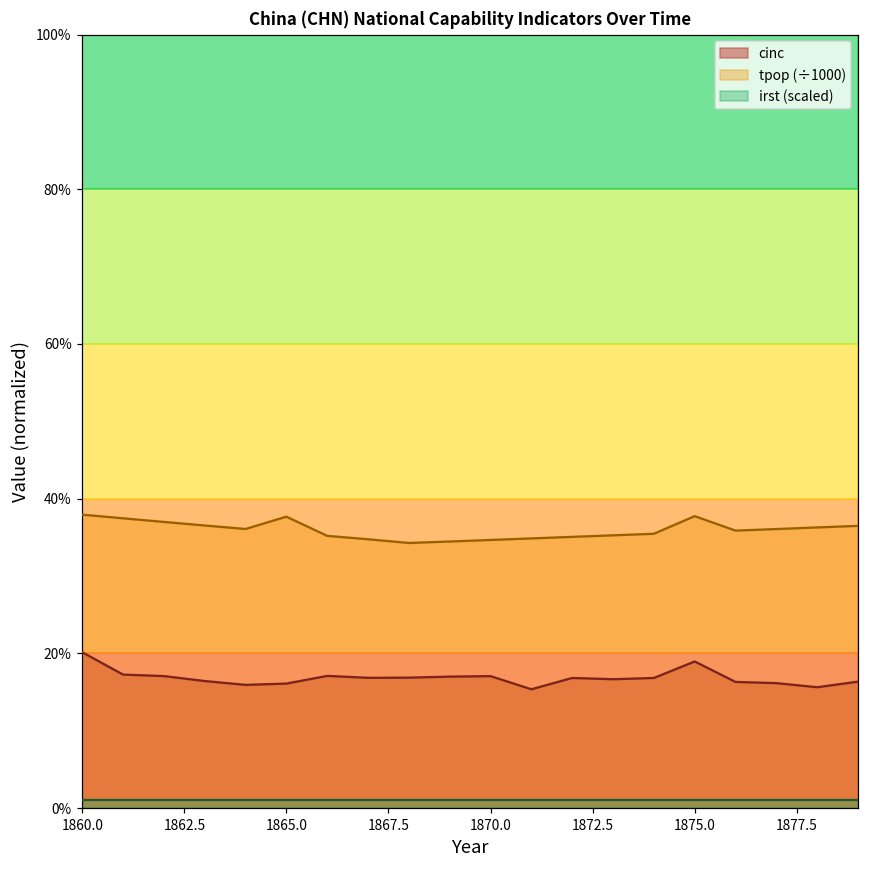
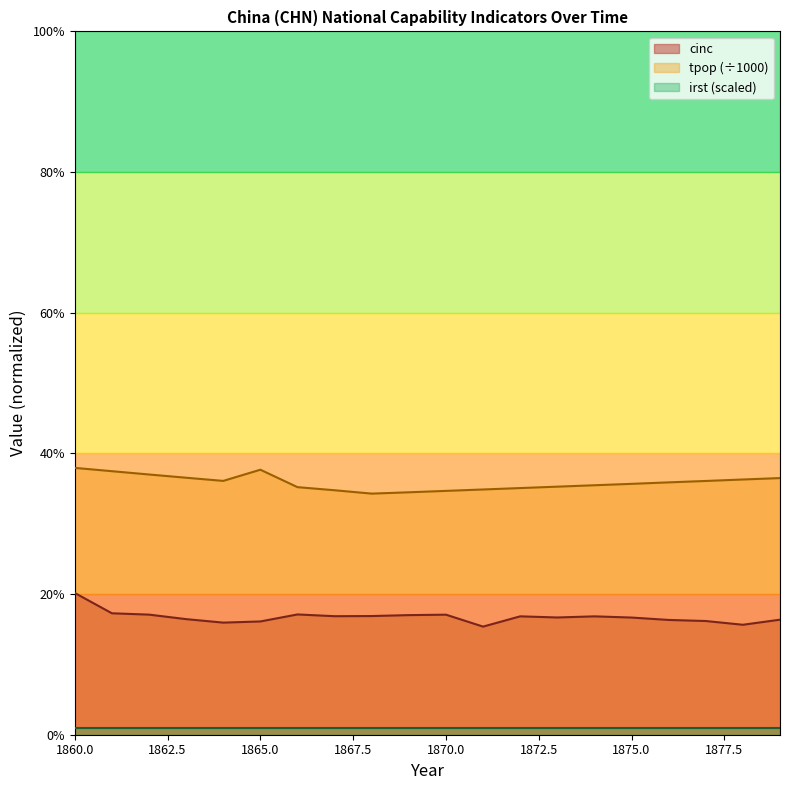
  {
    "cinc": {
      "1860.0": "20%",
      "1865.0": "16%",
      "1870.0": "17%",
-     "1875.0": "19%"
+     "1875.0": "17%"
    },
    "tpop (÷1000)": {
      "1860.0": "38%",
      "1865.0": "38%",
      "1870.0": "35%",
-     "1875.0": "38%"
+     "1875.0": "36%"
    },
    "irst (scaled)": {
      "1860.0": "1%",
      "1865.0": "1%",
      "1870.0": "1%",
      "1875.0": "1%"
    }
  }
